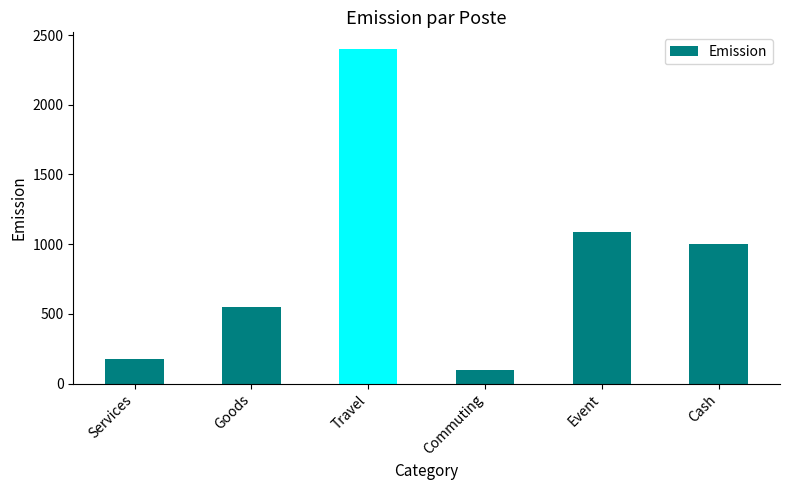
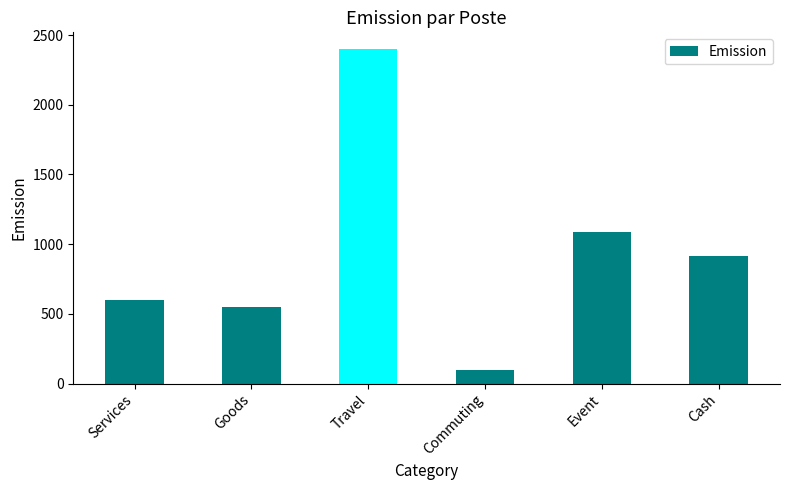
  {
-   "Services": 180,
+   "Services": 600,
    "Goods": 550,
    "Travel": 2400,
    "Commuting": 100,
    "Event": 1090,
-   "Cash": 1000
+   "Cash": 920
  }
